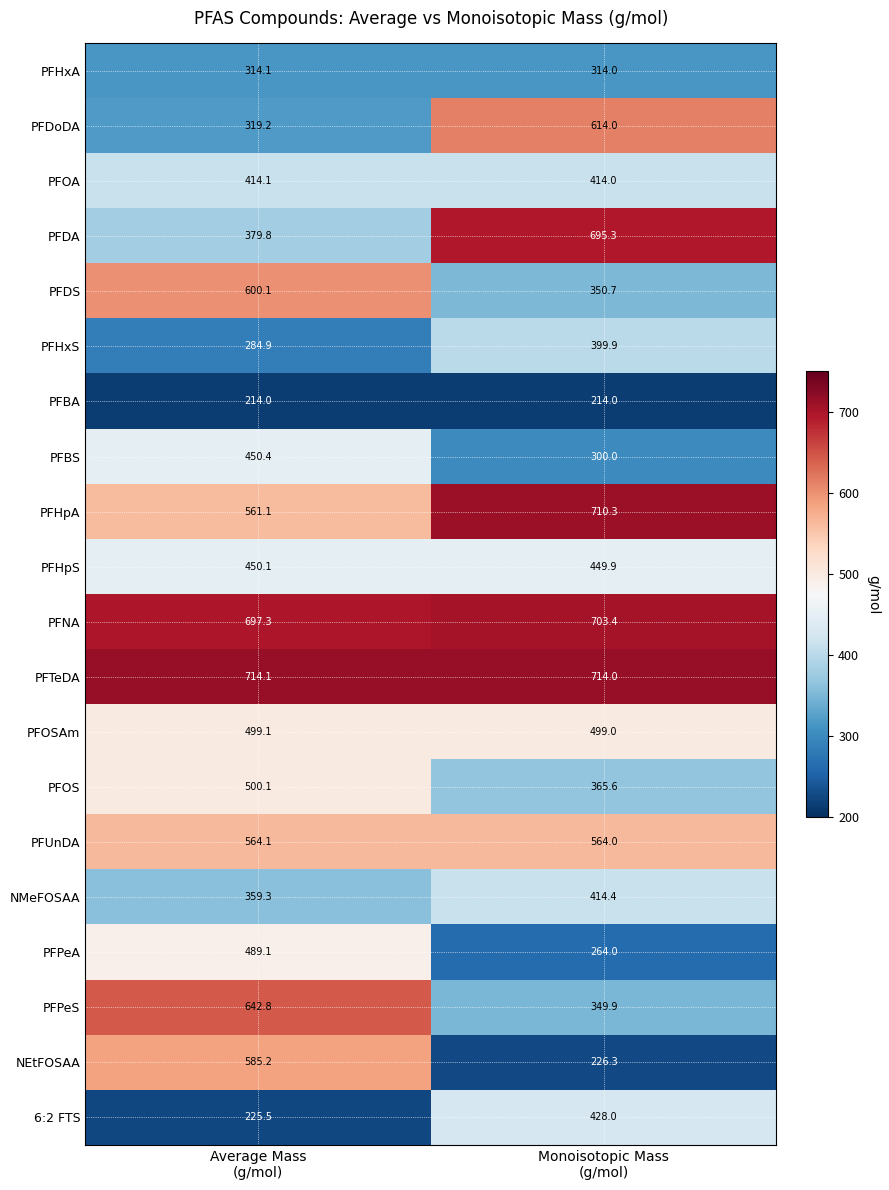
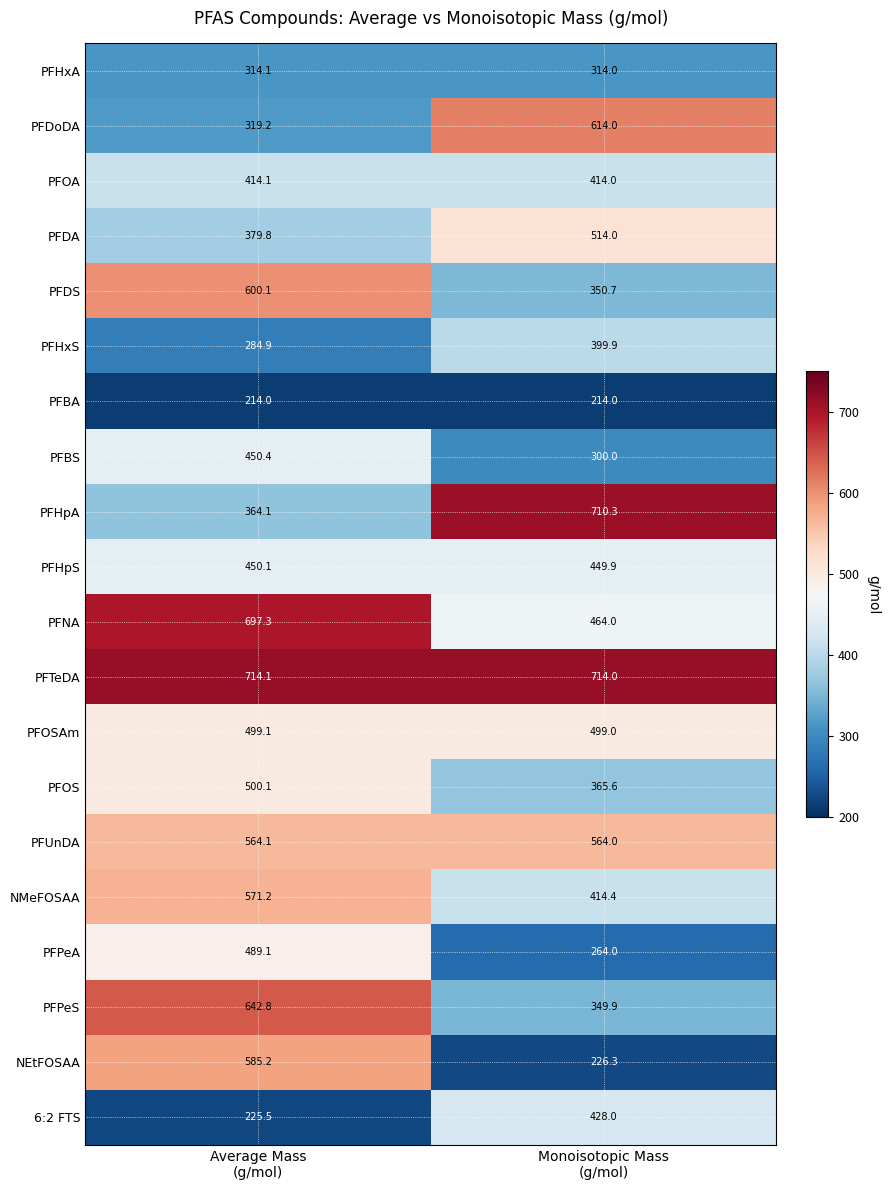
  {
    "PFHxA": {
      "Average Mass (g/mol)": 314.1,
      "Monoisotopic Mass (g/mol)": 314.0
    },
    "PFDoDA": {
      "Average Mass (g/mol)": 319.2,
      "Monoisotopic Mass (g/mol)": 614.0
    },
    "PFOA": {
      "Average Mass (g/mol)": 414.1,
      "Monoisotopic Mass (g/mol)": 414.0
    },
    "PFDA": {
      "Average Mass (g/mol)": 379.8,
-     "Monoisotopic Mass (g/mol)": 695.3
+     "Monoisotopic Mass (g/mol)": 514.0
    },
    "PFDS": {
      "Average Mass (g/mol)": 600.1,
      "Monoisotopic Mass (g/mol)": 350.7
    },
    "PFHxS": {
      "Average Mass (g/mol)": 284.9,
      "Monoisotopic Mass (g/mol)": 399.9
    },
    "PFBA": {
      "Average Mass (g/mol)": 214.0,
      "Monoisotopic Mass (g/mol)": 214.0
    },
    "PFBS": {
      "Average Mass (g/mol)": 450.4,
      "Monoisotopic Mass (g/mol)": 300.0
    },
    "PFHpA": {
-     "Average Mass (g/mol)": 561.1,
+     "Average Mass (g/mol)": 364.1,
      "Monoisotopic Mass (g/mol)": 710.3
    },
    "PFHpS": {
      "Average Mass (g/mol)": 450.1,
      "Monoisotopic Mass (g/mol)": 449.9
    },
    "PFNA": {
      "Average Mass (g/mol)": 697.3,
-     "Monoisotopic Mass (g/mol)": 703.4
+     "Monoisotopic Mass (g/mol)": 464.0
    },
    "PFTeDA": {
      "Average Mass (g/mol)": 714.1,
      "Monoisotopic Mass (g/mol)": 714.0
    },
    "PFOSAm": {
      "Average Mass (g/mol)": 499.1,
      "Monoisotopic Mass (g/mol)": 499.0
    },
    "PFOS": {
      "Average Mass (g/mol)": 500.1,
      "Monoisotopic Mass (g/mol)": 365.6
    },
    "PFUnDA": {
      "Average Mass (g/mol)": 564.1,
      "Monoisotopic Mass (g/mol)": 564.0
    },
    "NMeFOSAA": {
-     "Average Mass (g/mol)": 359.3,
+     "Average Mass (g/mol)": 571.2,
      "Monoisotopic Mass (g/mol)": 414.4
    },
    "PFPeA": {
      "Average Mass (g/mol)": 489.1,
      "Monoisotopic Mass (g/mol)": 264.0
    },
    "PFPeS": {
      "Average Mass (g/mol)": 642.8,
      "Monoisotopic Mass (g/mol)": 349.9
    },
    "NEtFOSAA": {
      "Average Mass (g/mol)": 585.2,
      "Monoisotopic Mass (g/mol)": 226.3
    },
    "6:2 FTS": {
      "Average Mass (g/mol)": 225.5,
      "Monoisotopic Mass (g/mol)": 428.0
    }
  }
